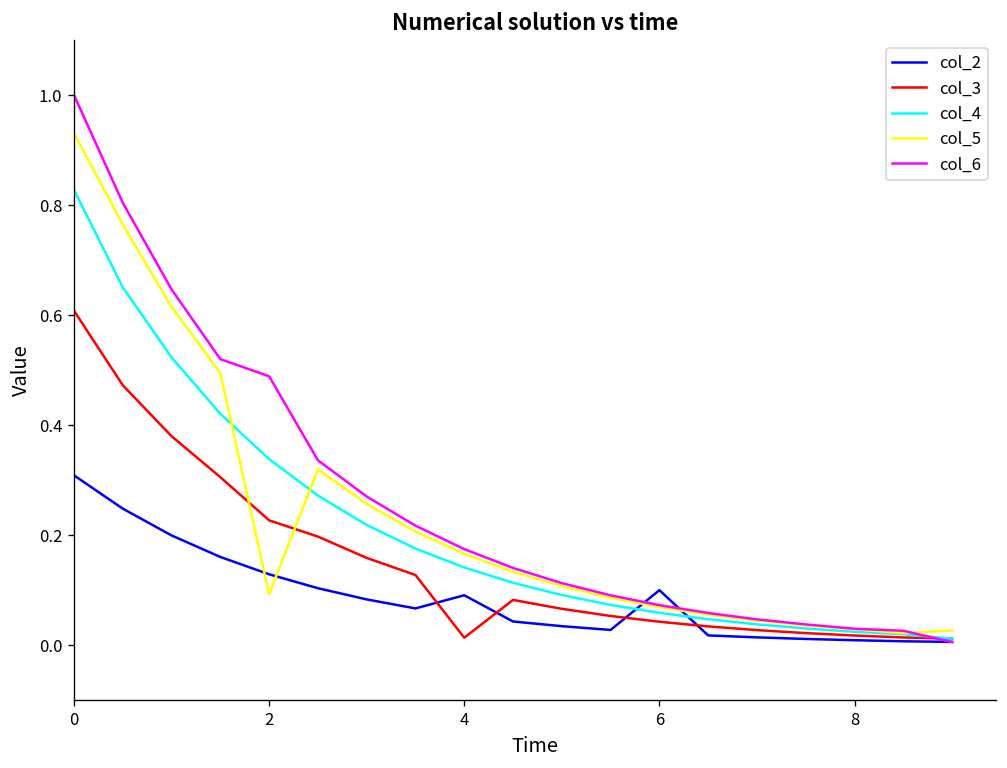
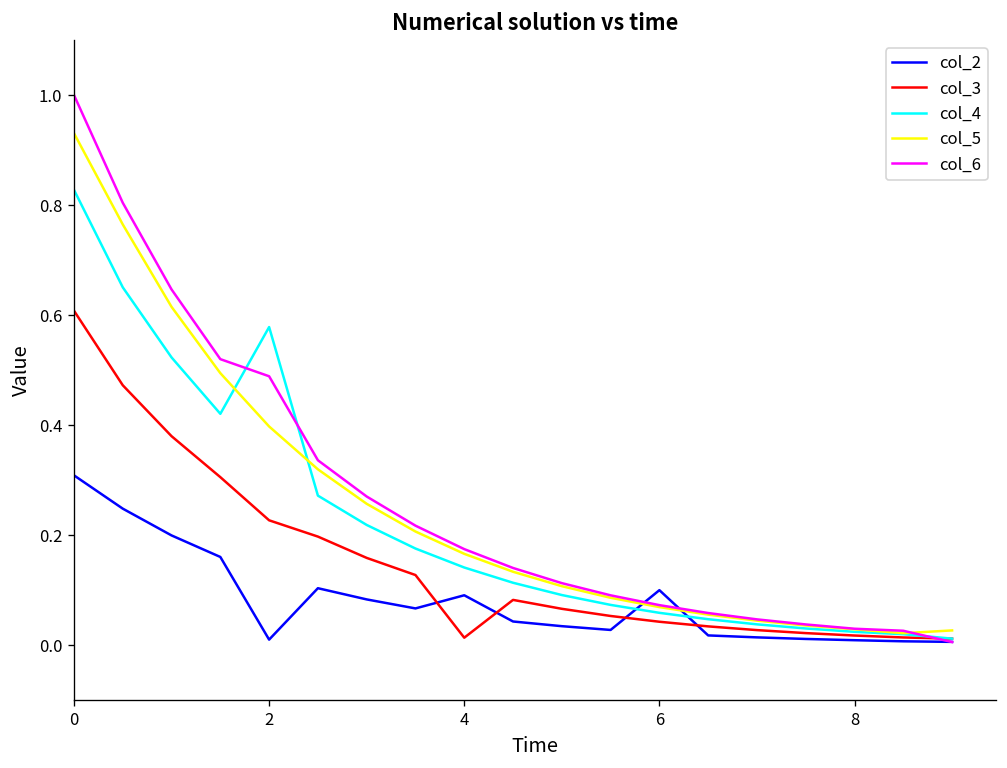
  {
    "col_2": {
      "0": 0.31,
-     "2": 0.13,
+     "2": 0.01,
      "4": 0.09,
      "6": 0.10,
      "8": 0.01
    },
    "col_3": {
      "0": 0.61,
      "2": 0.23,
      "4": 0.01,
      "6": 0.04,
      "8": 0.02
    },
    "col_4": {
      "0": 0.83,
-     "2": 0.34,
+     "2": 0.58,
      "4": 0.14,
      "6": 0.06
    },
    "col_5": {
      "0": 0.93,
-     "2": 0.09,
+     "2": 0.40,
      "4": 0.17
    },
    "col_6": {
      "0": 1.00,
      "2": 0.49,
      "4": 0.17
    }
  }
